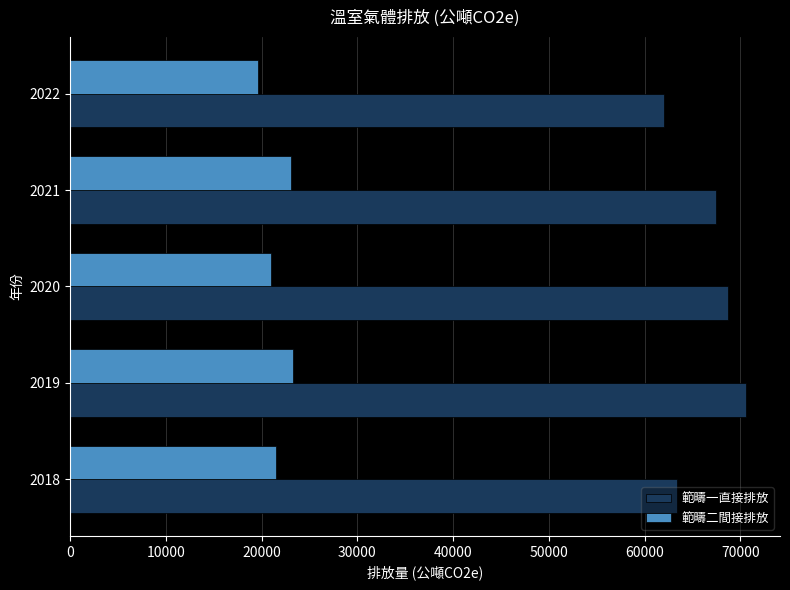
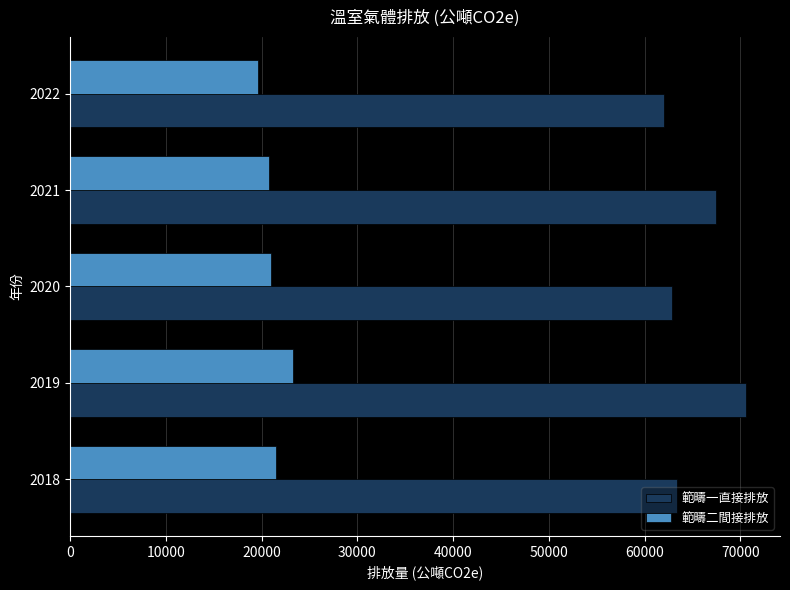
  {
    "範疇一直接排放": {
      "2022": 62000,
      "2021": 67000,
-     "2020": 69000,
+     "2020": 63000,
      "2019": 71000
    },
    "範疇二間接排放": {
      "2022": 20000,
-     "2021": 23000,
+     "2021": 21000,
      "2020": 21000,
      "2019": 23000,
      "2018": 21000
    }
  }
